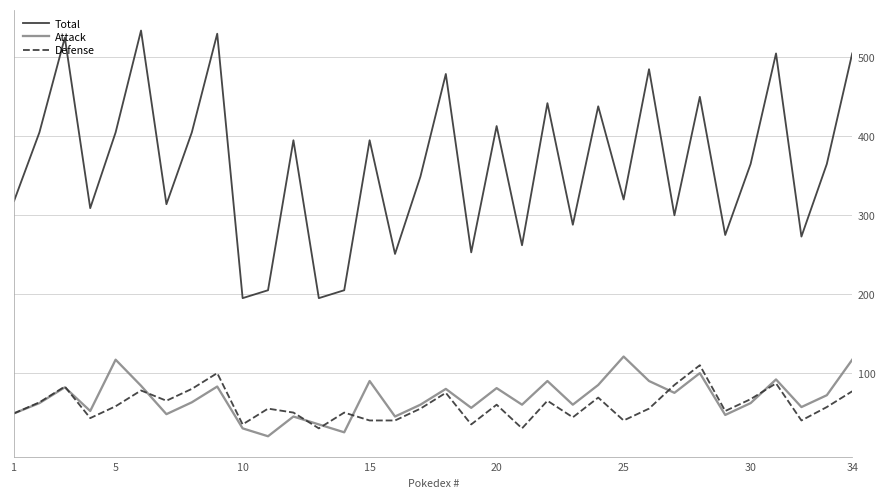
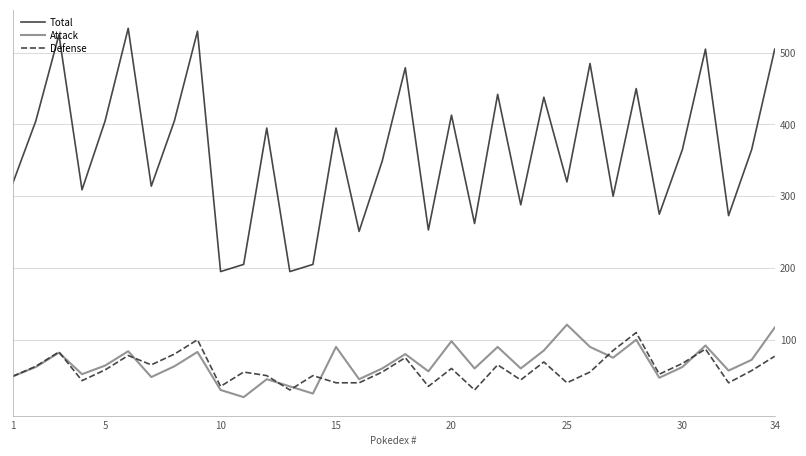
  {
    "Attack": {
-     "5": 120,
+     "5": 60,
      "10": 30,
      "15": 90,
-     "20": 80,
+     "20": 100,
      "25": 120,
      "30": 60,
      "34": 120
    }
  }
